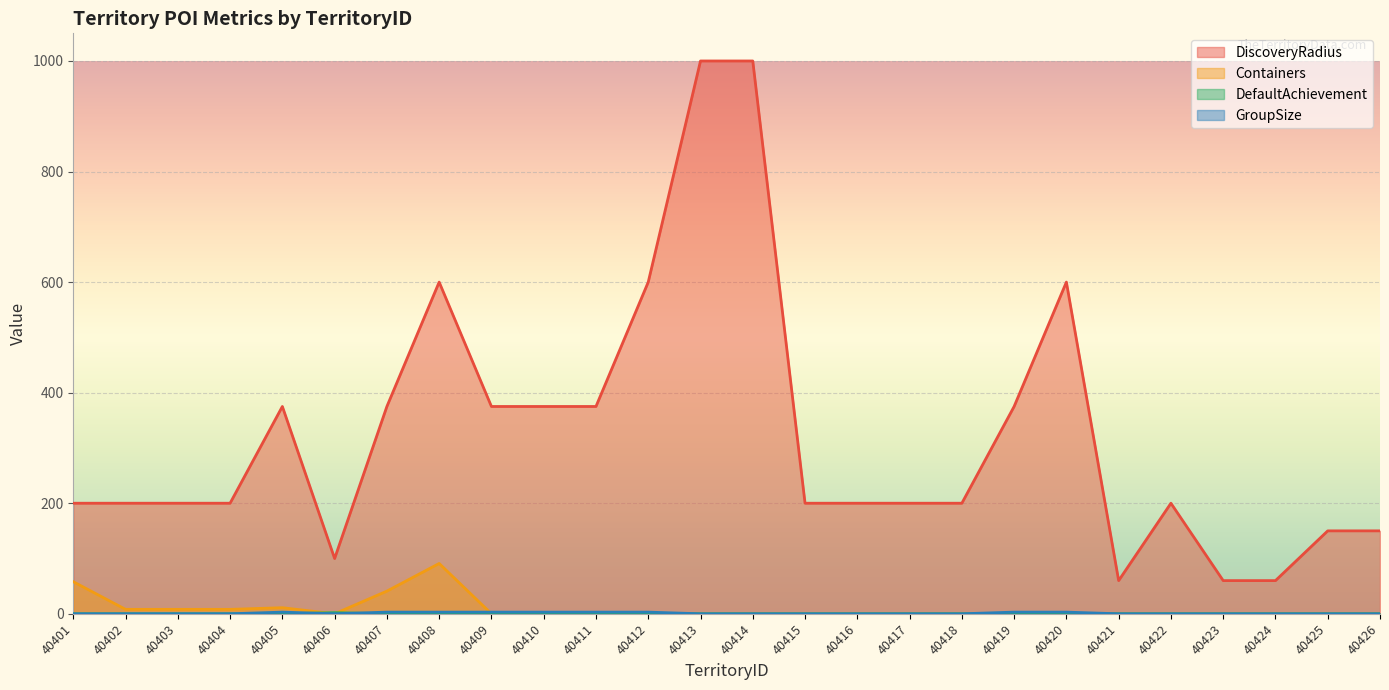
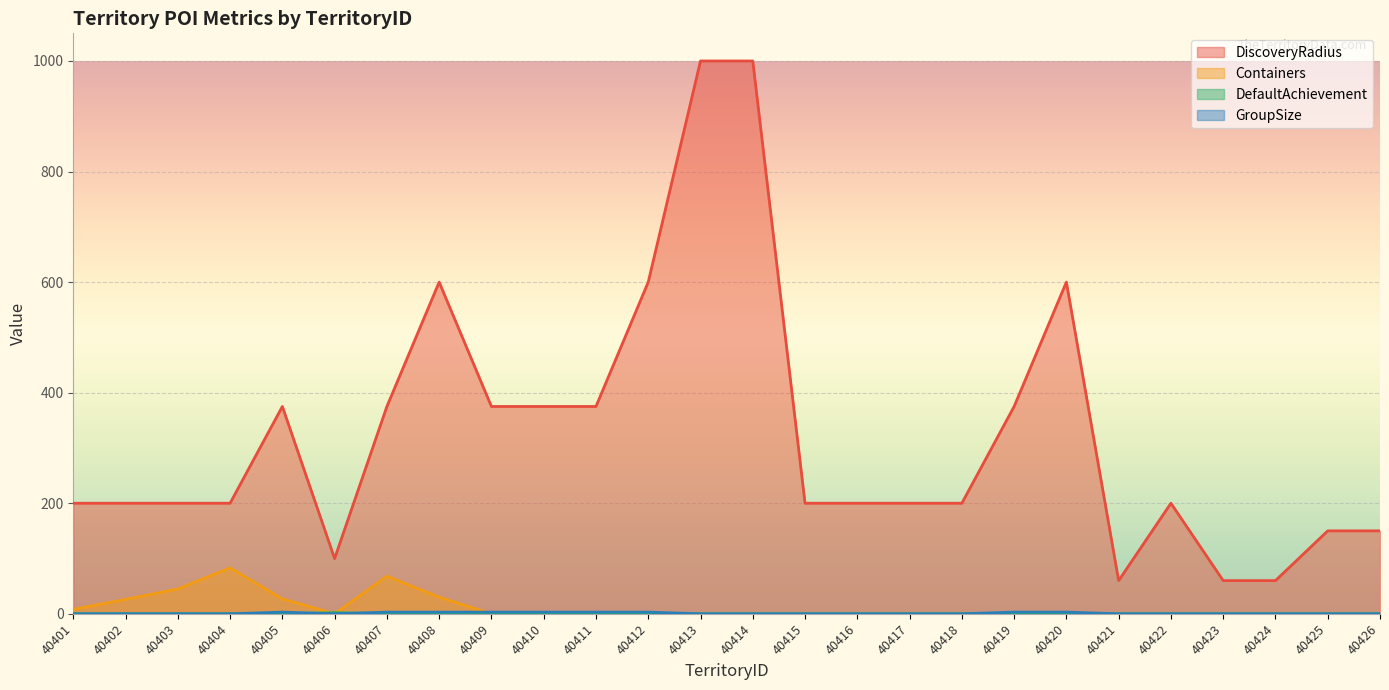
  {
    "DiscoveryRadius": {
      "40401": 200,
      "40402": 200,
      "40403": 200,
      "40404": 200,
      "40405": 380,
      "40406": 100,
      "40407": 380,
      "40408": 600,
      "40409": 380,
      "40410": 380,
      "40411": 380,
      "40412": 600,
      "40413": 1000,
      "40414": 1000,
      "40415": 200,
      "40416": 200,
      "40417": 200,
      "40418": 200,
      "40419": 380,
      "40420": 600,
      "40421": 60,
      "40422": 200,
      "40423": 60,
      "40424": 60,
      "40425": 150,
      "40426": 150
    },
    "Containers": {
-     "40401": 60,
-     "40402": 10,
-     "40403": 10,
-     "40404": 10,
-     "40405": 10,
-     "40407": 40,
-     "40408": 90
+     "40401": 10,
+     "40402": 30,
+     "40403": 50,
+     "40404": 80,
+     "40405": 30,
+     "40407": 70,
+     "40408": 30
    }
  }
